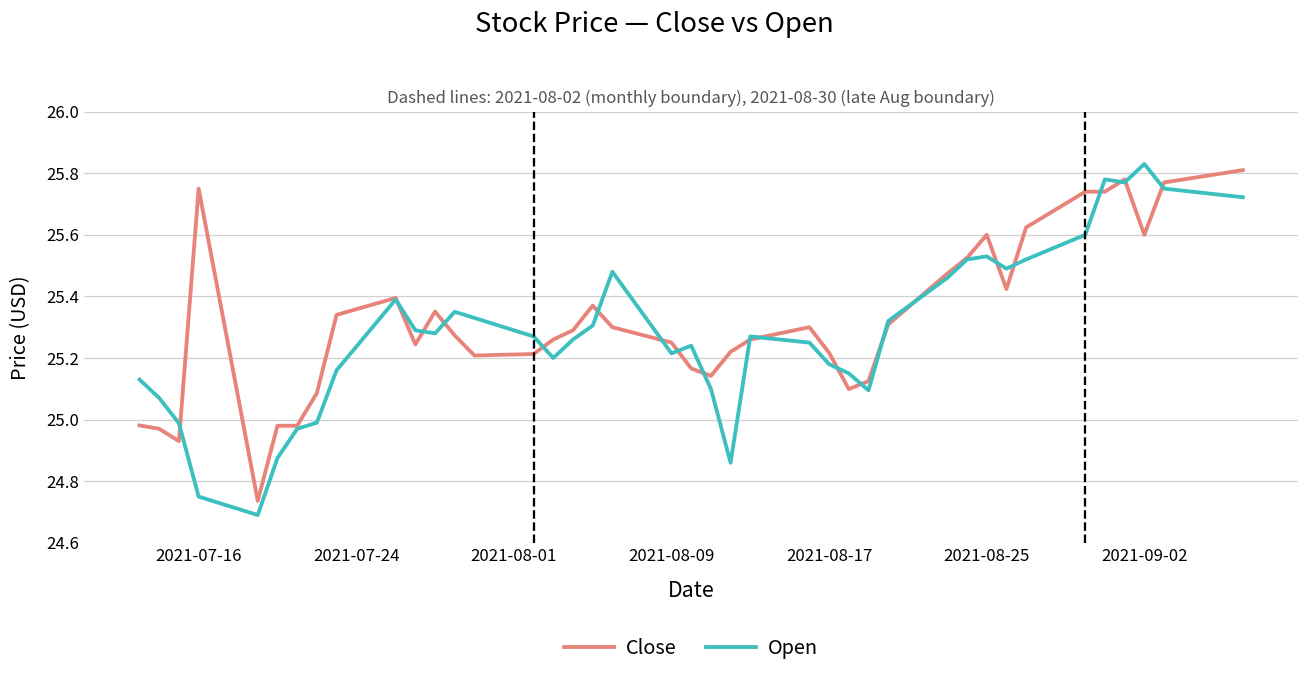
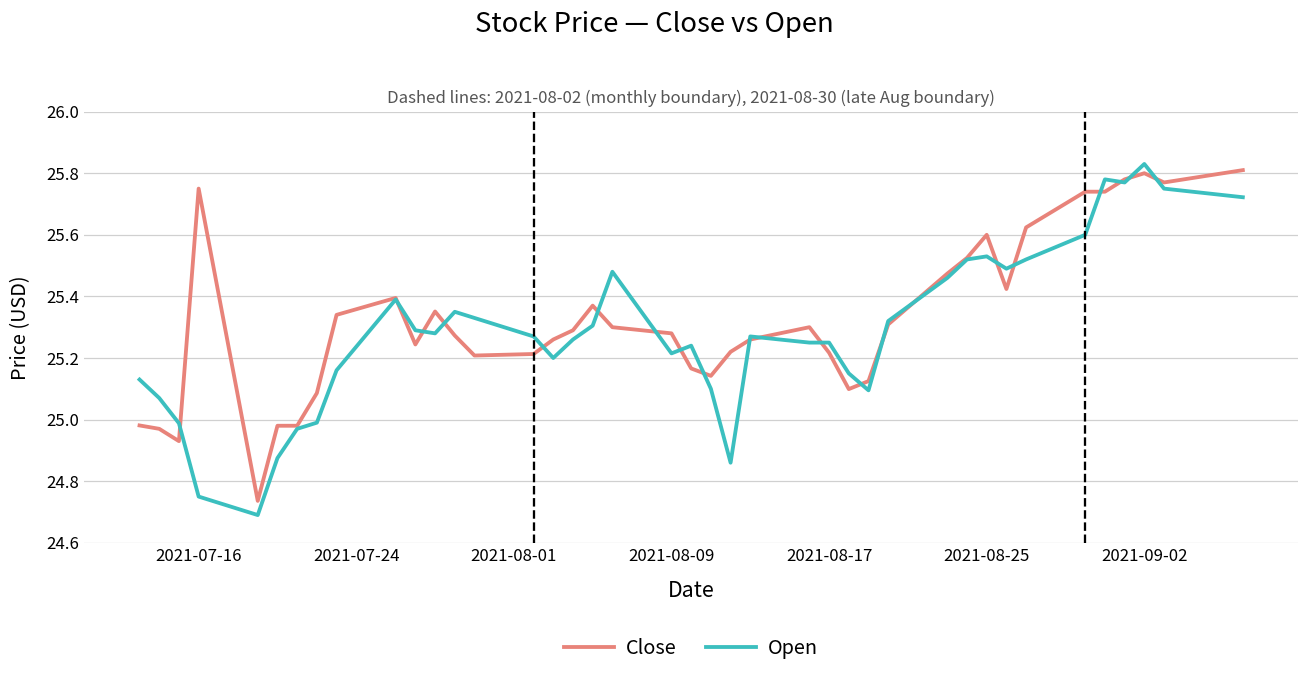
  {
    "Close": {
      "2021-07-16": 25.75,
-     "2021-08-09": 25.25,
+     "2021-08-09": 25.28,
      "2021-08-17": 25.22,
      "2021-08-25": 25.60,
-     "2021-09-02": 25.6
+     "2021-09-02": 25.8
    },
    "Open": {
      "2021-07-16": 24.75,
      "2021-08-09": 25.22,
-     "2021-08-17": 25.18,
+     "2021-08-17": 25.25,
      "2021-08-25": 25.53,
      "2021-09-02": 25.83
    }
  }
